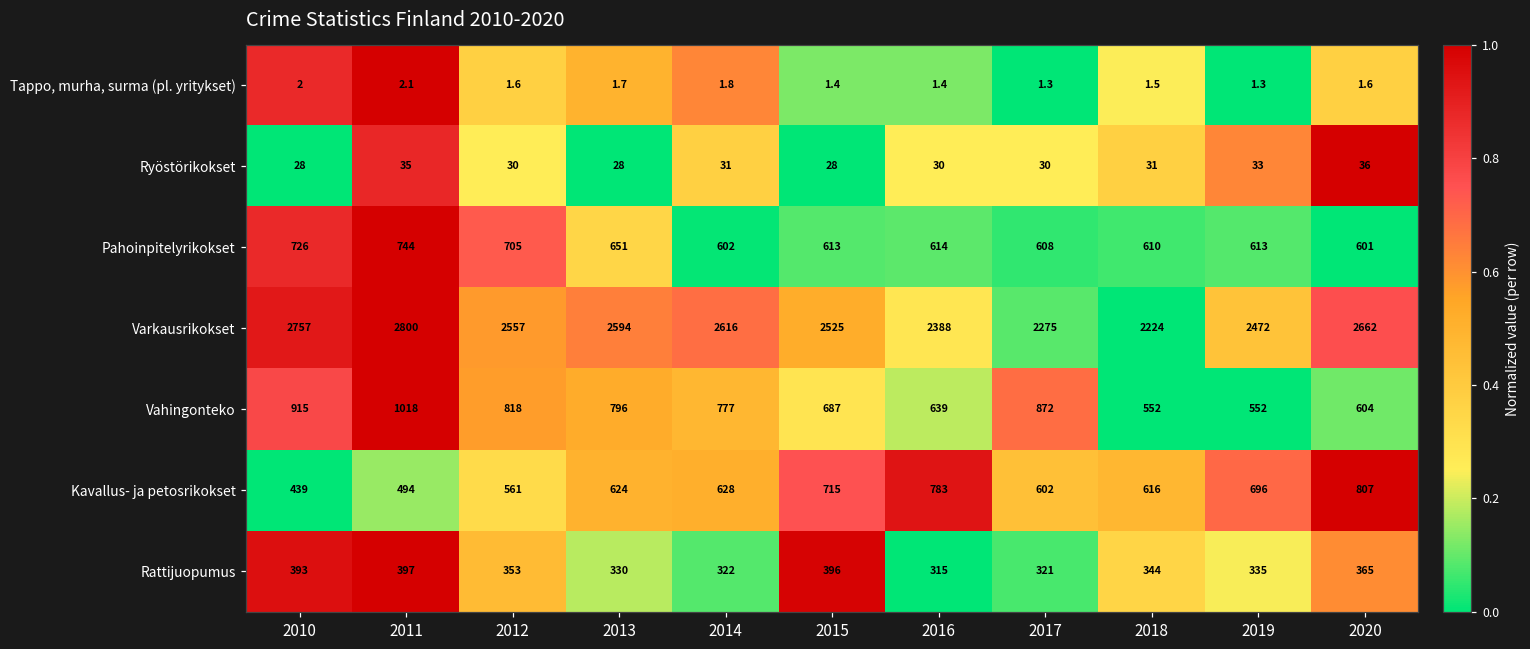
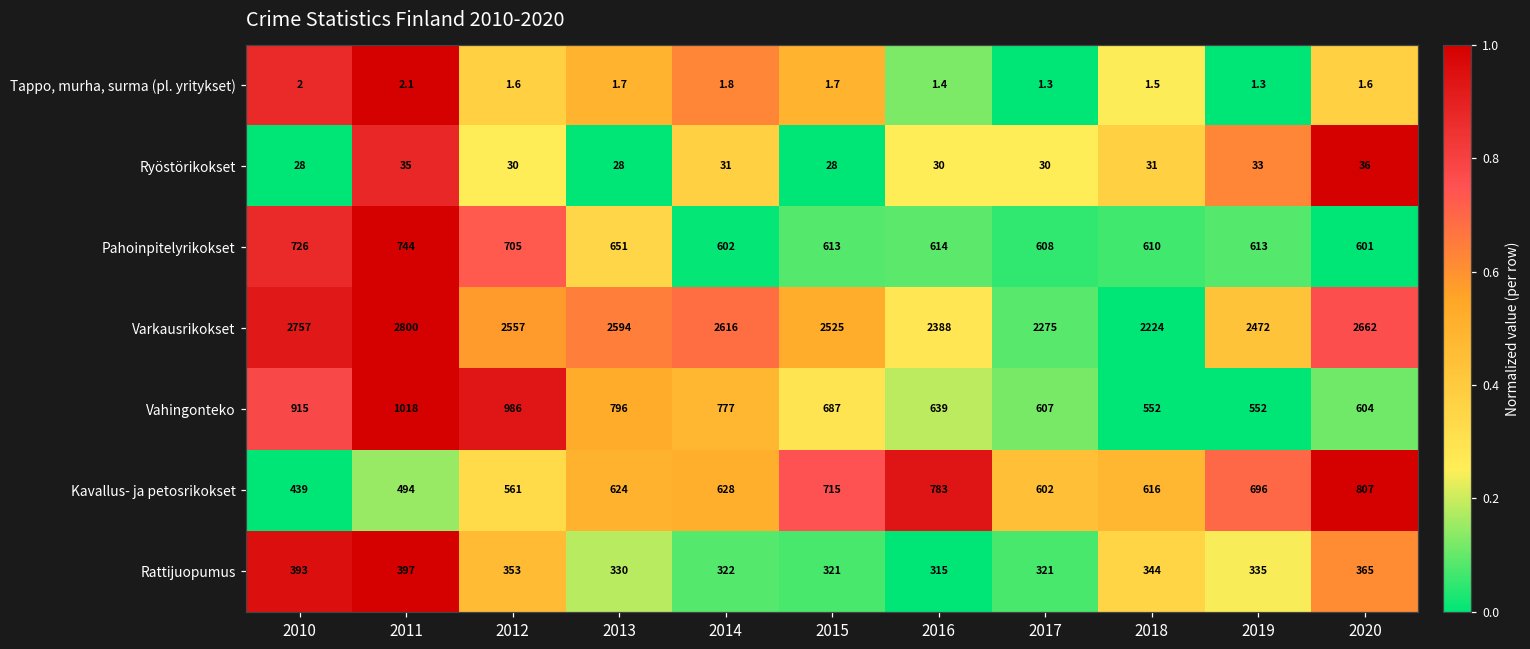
  {
    "Tappo, murha, surma (pl. yritykset)": {
      "2010": 2,
      "2011": 2.1,
      "2012": 1.6,
      "2013": 1.7,
      "2014": 1.8,
-     "2015": 1.4,
+     "2015": 1.7,
      "2016": 1.4,
      "2017": 1.3,
      "2018": 1.5,
      "2019": 1.3,
      "2020": 1.6
    },
    "Ryöstörikokset": {
      "2010": 28,
      "2011": 35,
      "2012": 30,
      "2013": 28,
      "2014": 31,
      "2015": 28,
      "2016": 30,
      "2017": 30,
      "2018": 31,
      "2019": 33,
      "2020": 36
    },
    "Pahoinpitelyrikokset": {
      "2010": 726,
      "2011": 744,
      "2012": 705,
      "2013": 651,
      "2014": 602,
      "2015": 613,
      "2016": 614,
      "2017": 608,
      "2018": 610,
      "2019": 613,
      "2020": 601
    },
    "Varkausrikokset": {
      "2010": 2757,
      "2011": 2800,
      "2012": 2557,
      "2013": 2594,
      "2014": 2616,
      "2015": 2525,
      "2016": 2388,
      "2017": 2275,
      "2018": 2224,
      "2019": 2472,
      "2020": 2662
    },
    "Vahingonteko": {
      "2010": 915,
      "2011": 1018,
-     "2012": 818,
+     "2012": 986,
      "2013": 796,
      "2014": 777,
      "2015": 687,
      "2016": 639,
-     "2017": 872,
+     "2017": 607,
      "2018": 552,
      "2019": 552,
      "2020": 604
    },
    "Kavallus- ja petosrikokset": {
      "2010": 439,
      "2011": 494,
      "2012": 561,
      "2013": 624,
      "2014": 628,
      "2015": 715,
      "2016": 783,
      "2017": 602,
      "2018": 616,
      "2019": 696,
      "2020": 807
    },
    "Rattijuopumus": {
      "2010": 393,
      "2011": 397,
      "2012": 353,
      "2013": 330,
      "2014": 322,
-     "2015": 396,
+     "2015": 321,
      "2016": 315,
      "2017": 321,
      "2018": 344,
      "2019": 335,
      "2020": 365
    }
  }
